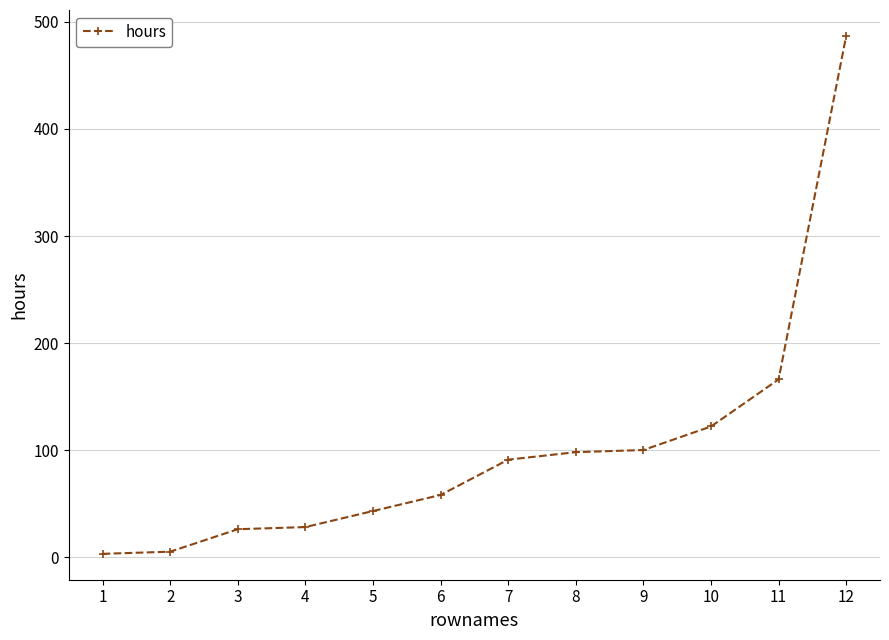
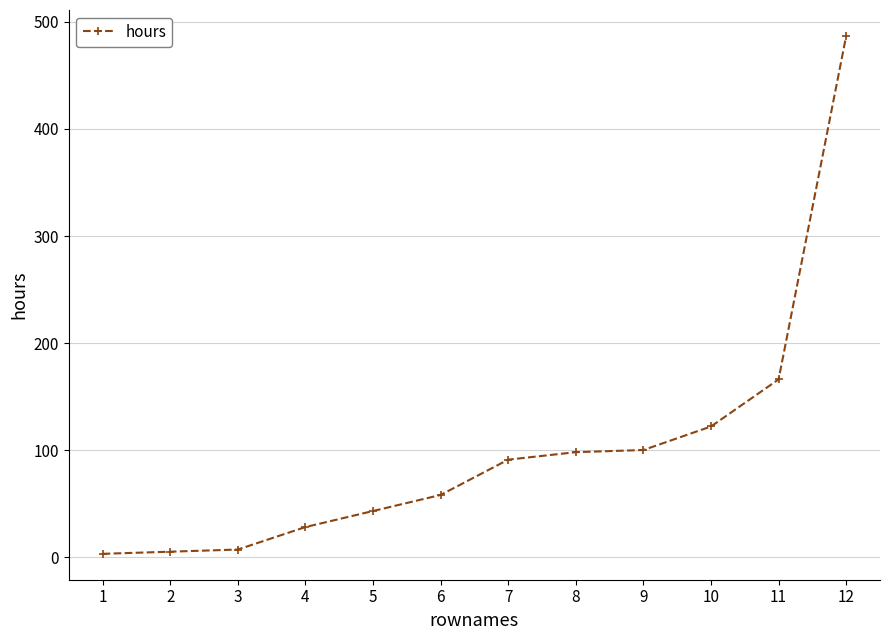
  {
    "1": 3,
    "2": 5,
-   "3": 26,
+   "3": 7,
    "4": 28,
    "5": 43,
    "6": 58,
    "7": 91,
    "8": 98,
    "9": 100,
    "10": 122,
    "11": 166,
    "12": 487
  }
